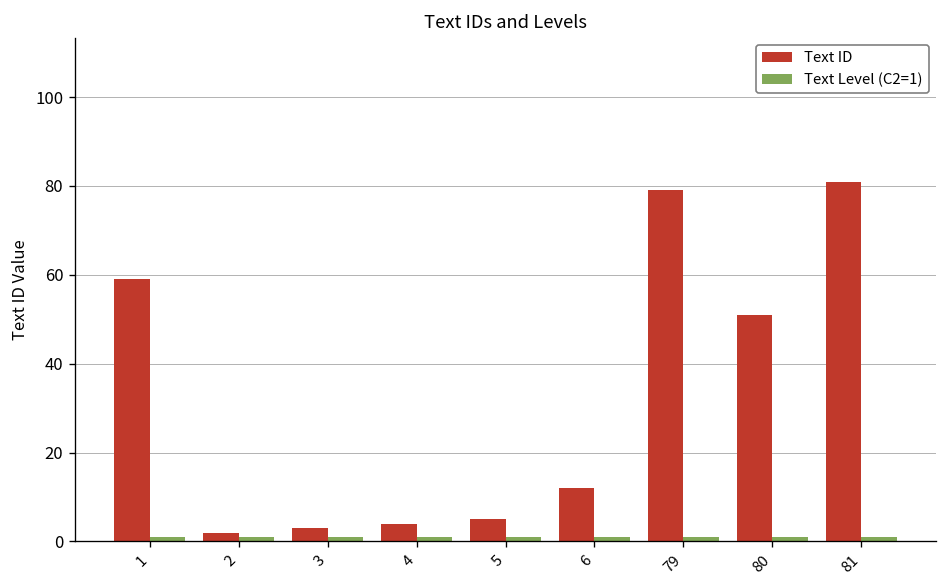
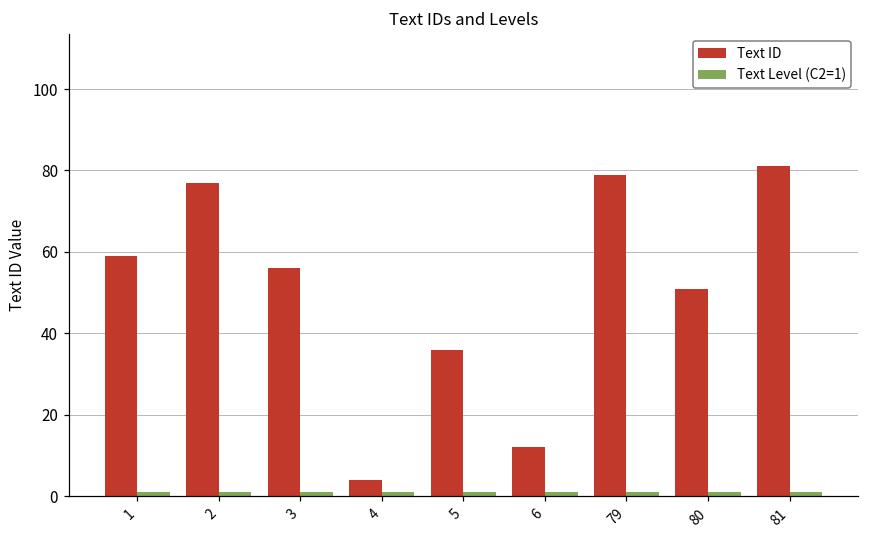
  {
    "Text ID": {
      "1": 59,
-     "2": 2,
-     "3": 3,
+     "2": 77,
+     "3": 56,
      "4": 4,
-     "5": 5,
+     "5": 36,
      "6": 12,
      "79": 79,
      "80": 51,
      "81": 81
    },
    "Text Level (C2=1)": {
      "1": 1,
      "2": 1,
      "3": 1,
      "4": 1,
      "5": 1,
      "6": 1,
      "79": 1,
      "80": 1,
      "81": 1
    }
  }
